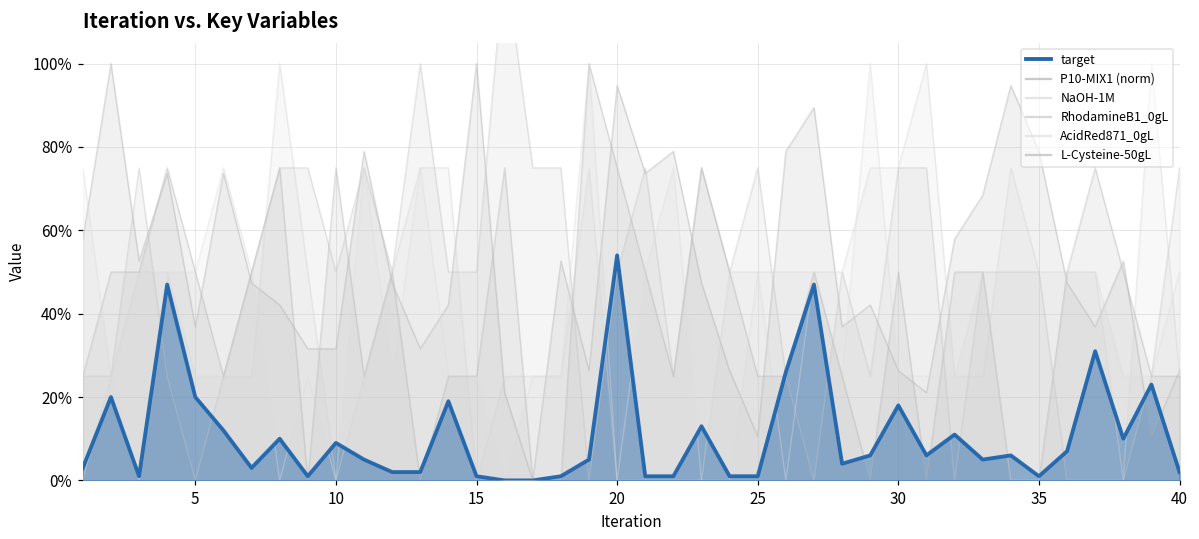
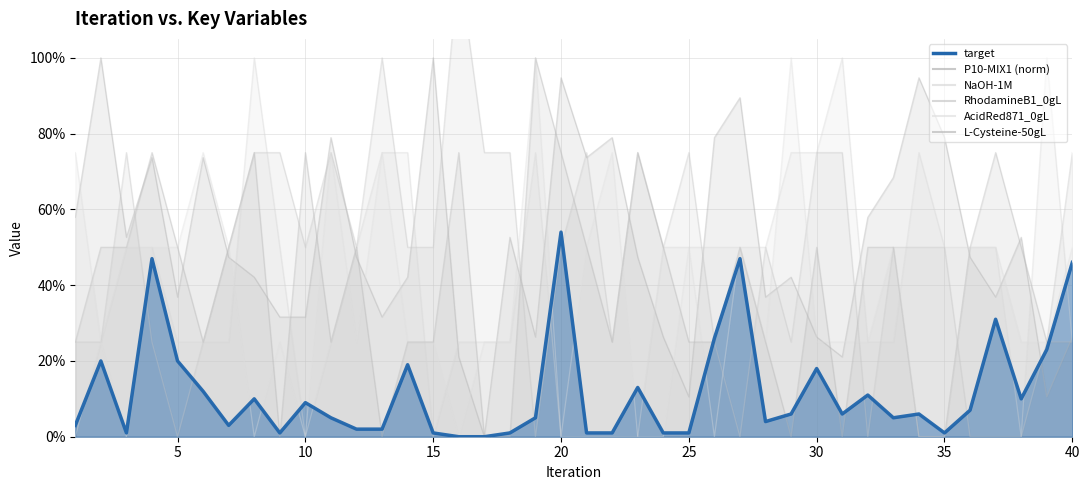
  {
    "target": {
      "5": "20%",
      "10": "9%",
      "15": "1%",
      "20": "54%",
      "25": "1%",
      "30": "18%",
      "35": "1%",
-     "40": "2%"
+     "40": "46%"
    }
  }
